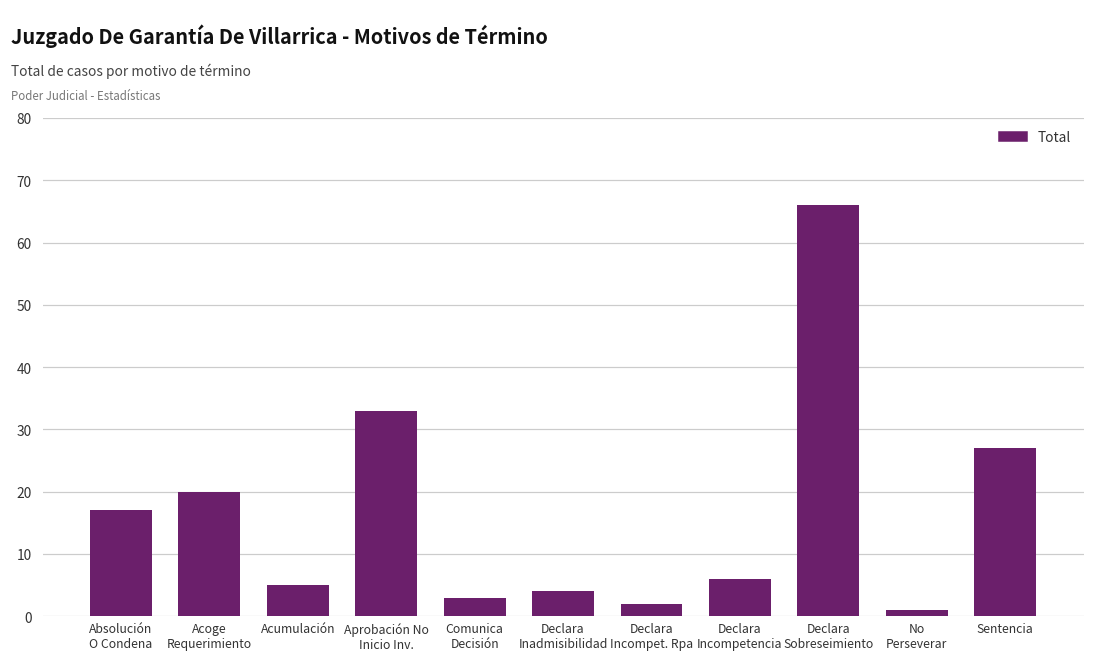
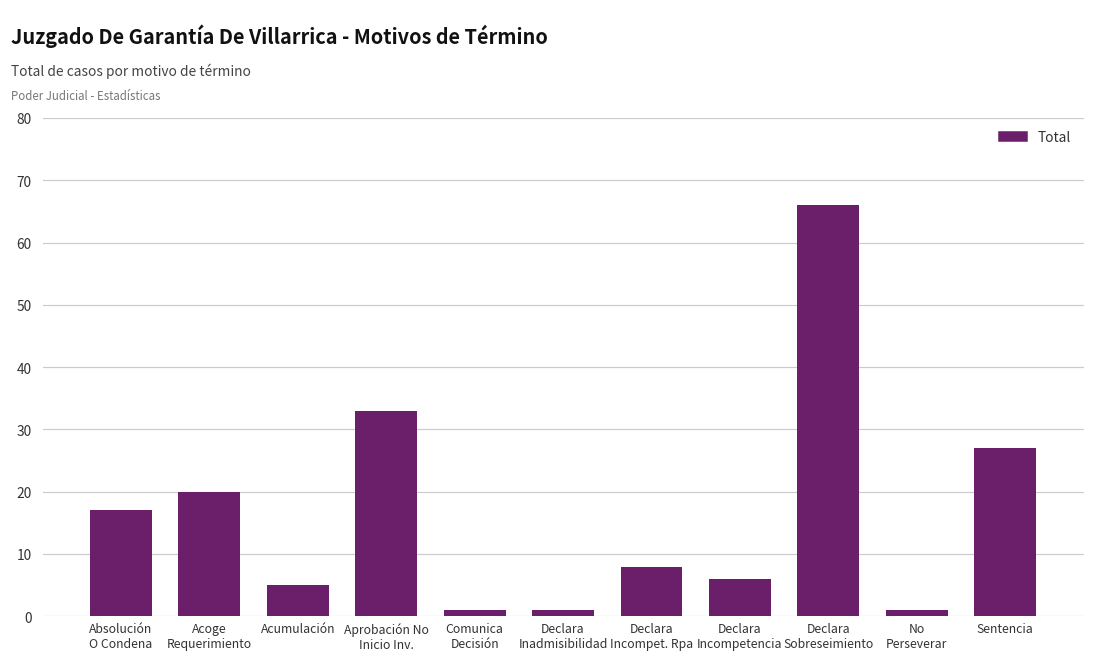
  {
    "Absolución O Condena": 17,
    "Acoge Requerimiento": 20,
    "Acumulación": 5,
    "Aprobación No Inicio Inv.": 33,
-   "Comunica Decisión": 3,
-   "Declara Inadmisibilidad": 4,
-   "Declara Incompet. Rpa": 2,
+   "Comunica Decisión": 1,
+   "Declara Inadmisibilidad": 1,
+   "Declara Incompet. Rpa": 8,
    "Declara Incompetencia": 6,
    "Declara Sobreseimiento": 66,
    "No Perseverar": 1,
    "Sentencia": 27
  }
